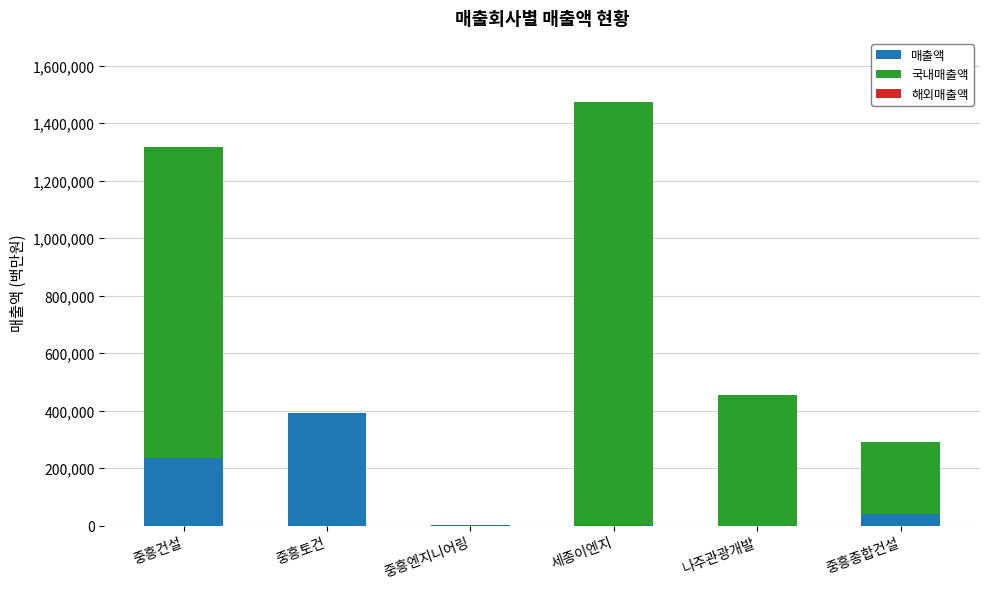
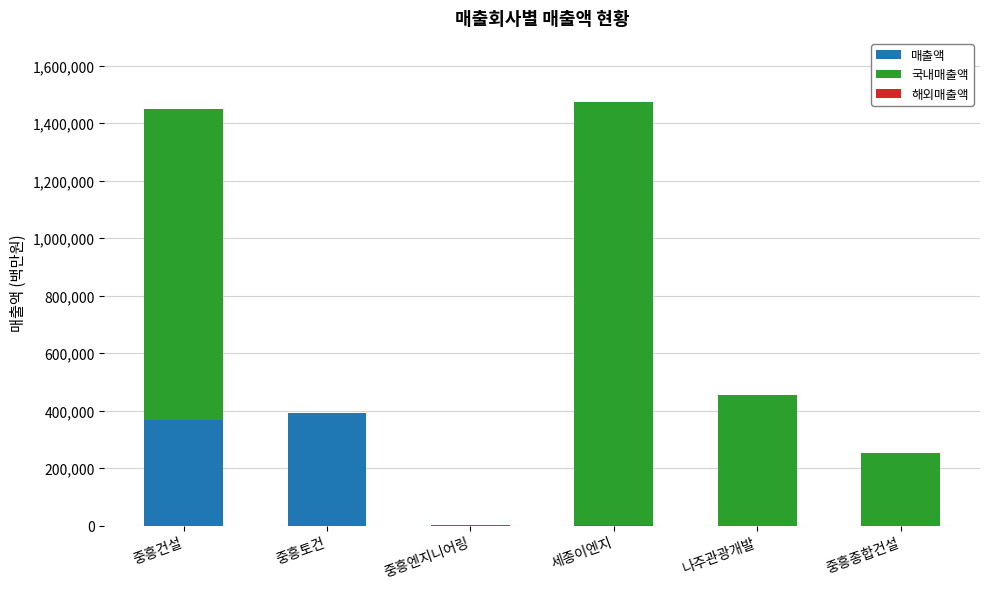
  {
    "매출액": {
-     "중흥건설": "230,000",
+     "중흥건설": "370,000",
      "중흥토건": "390,000",
-     "중흥종합건설": "40,000"
+     "중흥종합건설": "0"
    },
    "해외매출액": {
      "중흥토건": "0",
      "중흥엔지니어링": "0"
    }
  }
